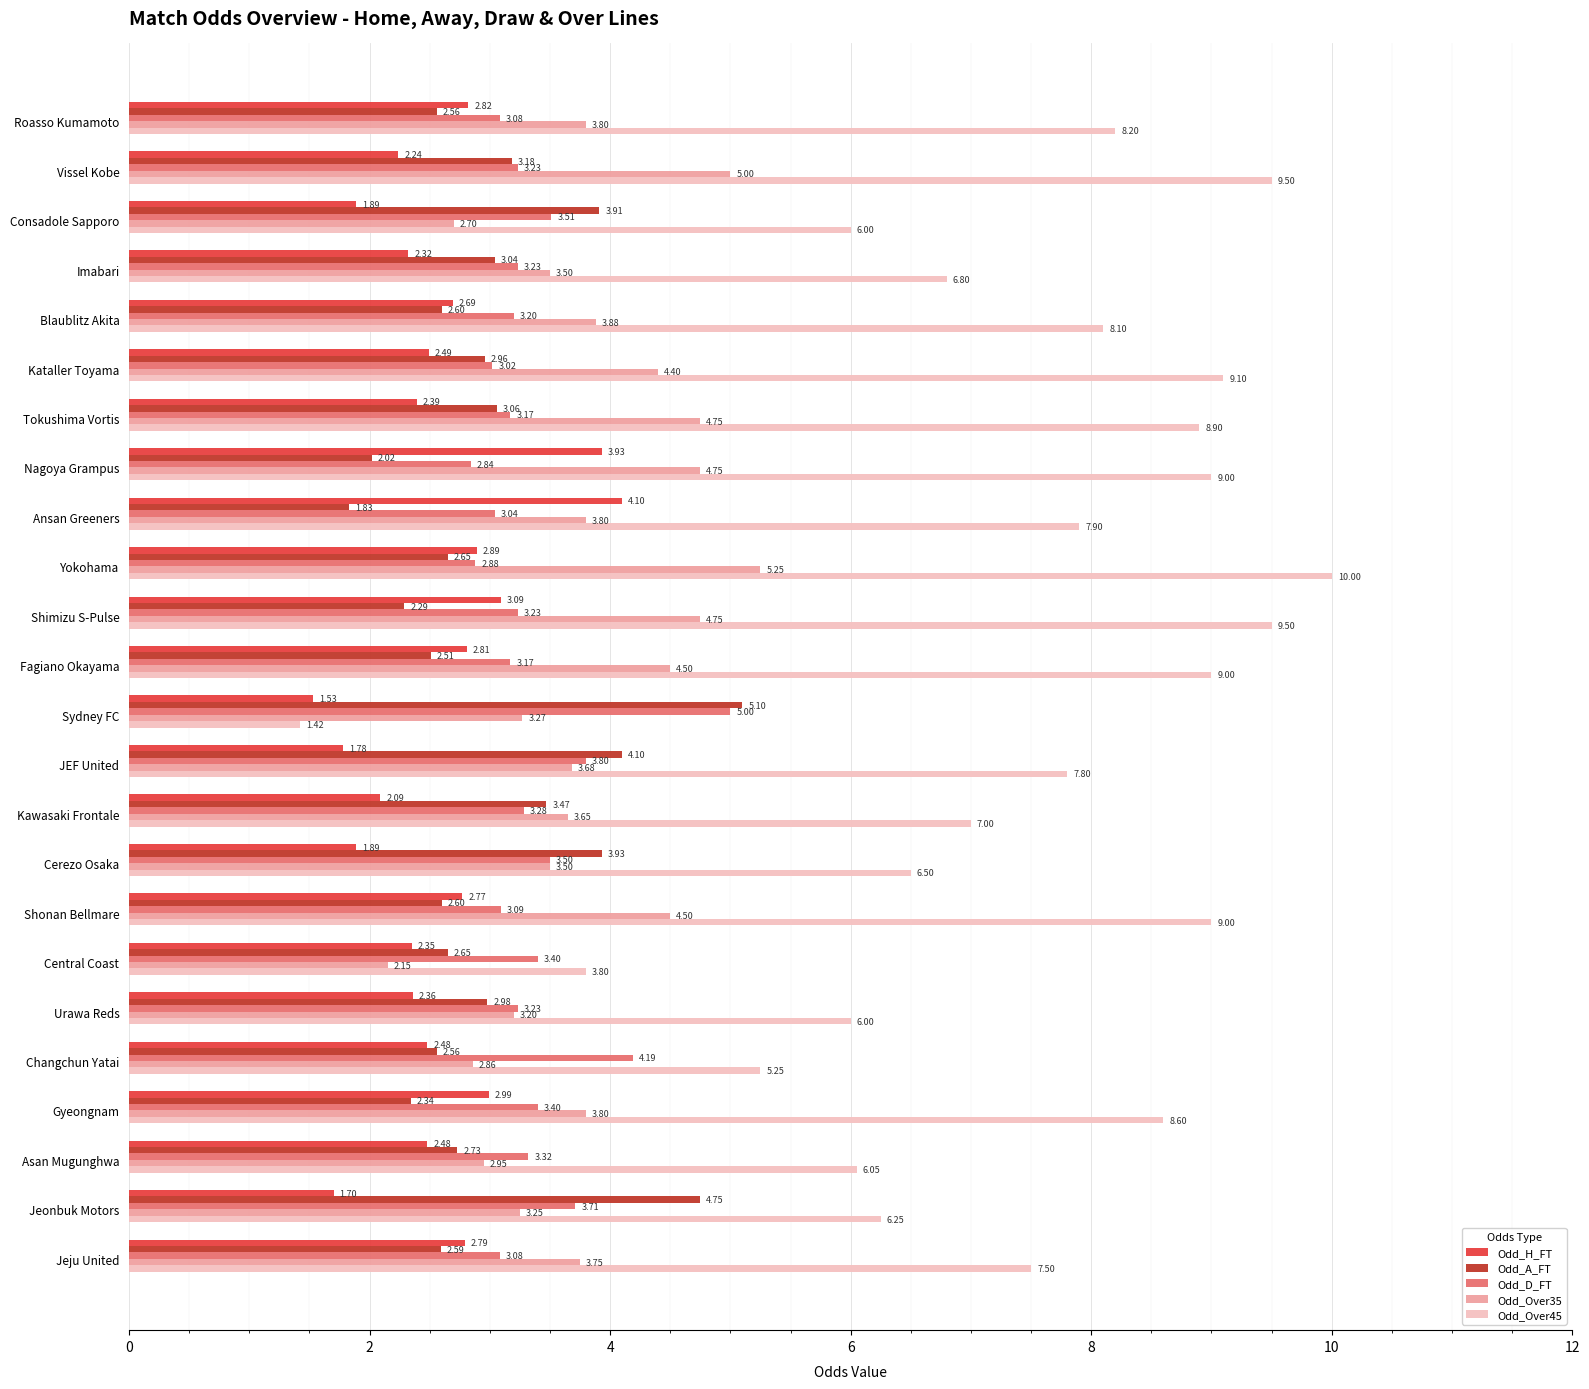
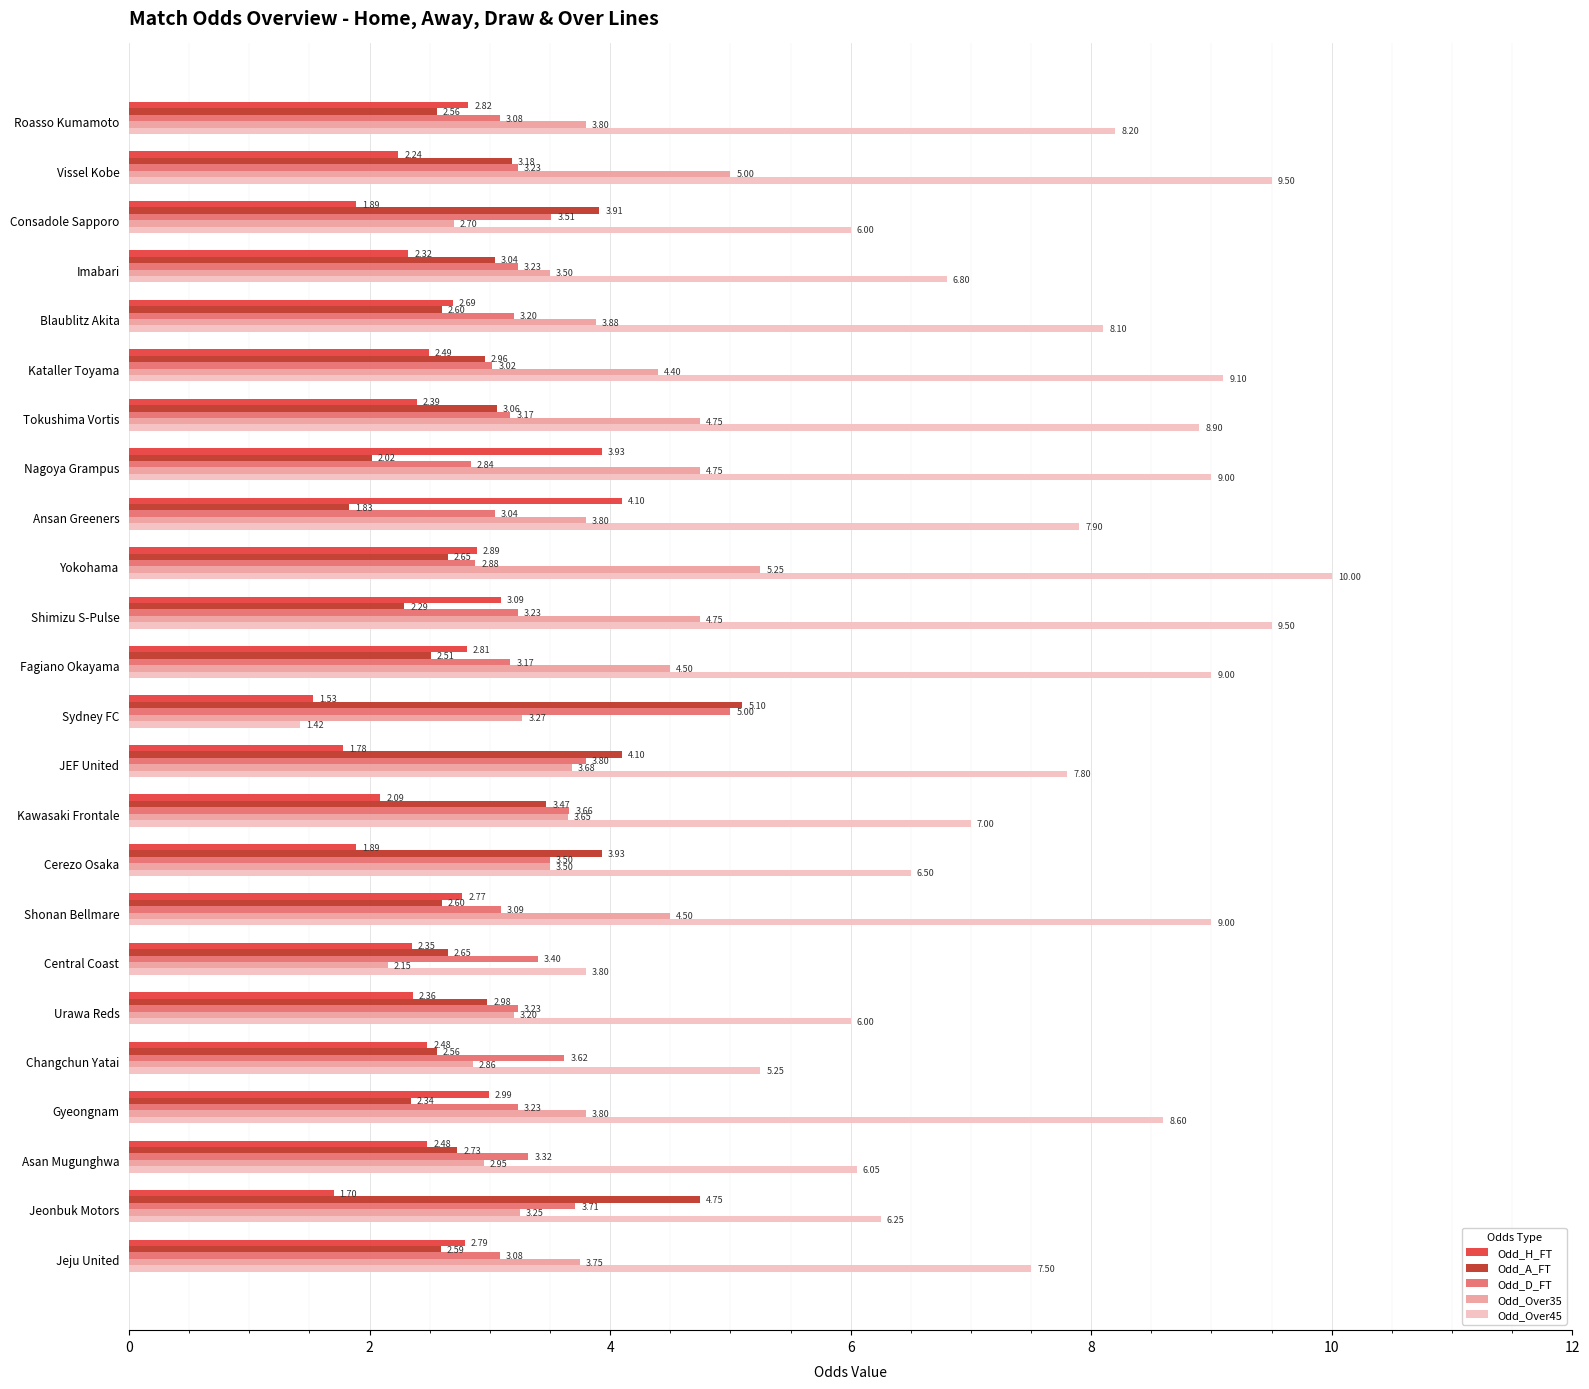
  {
    "Odd_D_FT": {
      "Roasso Kumamoto": 3.08,
      "Consadole Sapporo": 3.51,
      "Imabari": 3.23,
      "Blaublitz Akita": 3.20,
      "Tokushima Vortis": 3.17,
      "Nagoya Grampus": 2.84,
      "Ansan Greeners": 3.04,
      "Yokohama": 2.88,
      "Shimizu S-Pulse": 3.23,
      "Fagiano Okayama": 3.17,
      "Sydney FC": 5.00,
      "JEF United": 3.80,
-     "Kawasaki Frontale": 3.28,
+     "Kawasaki Frontale": 3.66,
      "Shonan Bellmare": 3.09,
      "Central Coast": 3.40,
-     "Changchun Yatai": 4.19,
-     "Gyeongnam": 3.40,
+     "Changchun Yatai": 3.62,
+     "Gyeongnam": 3.23,
      "Asan Mugunghwa": 3.32,
      "Jeonbuk Motors": 3.71,
      "Jeju United": 3.08
    }
  }
